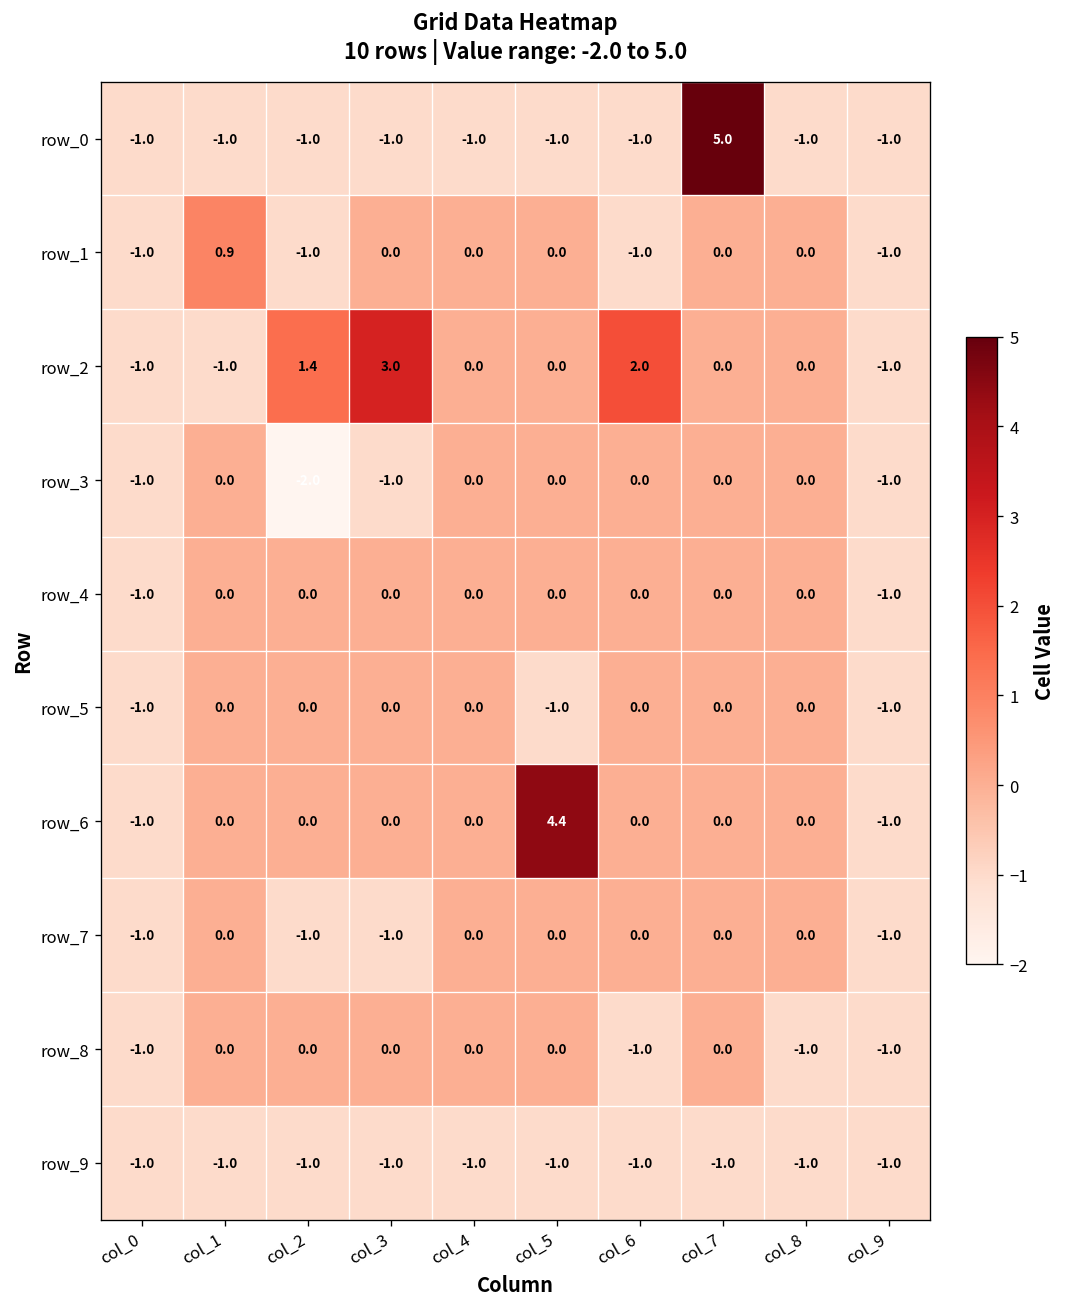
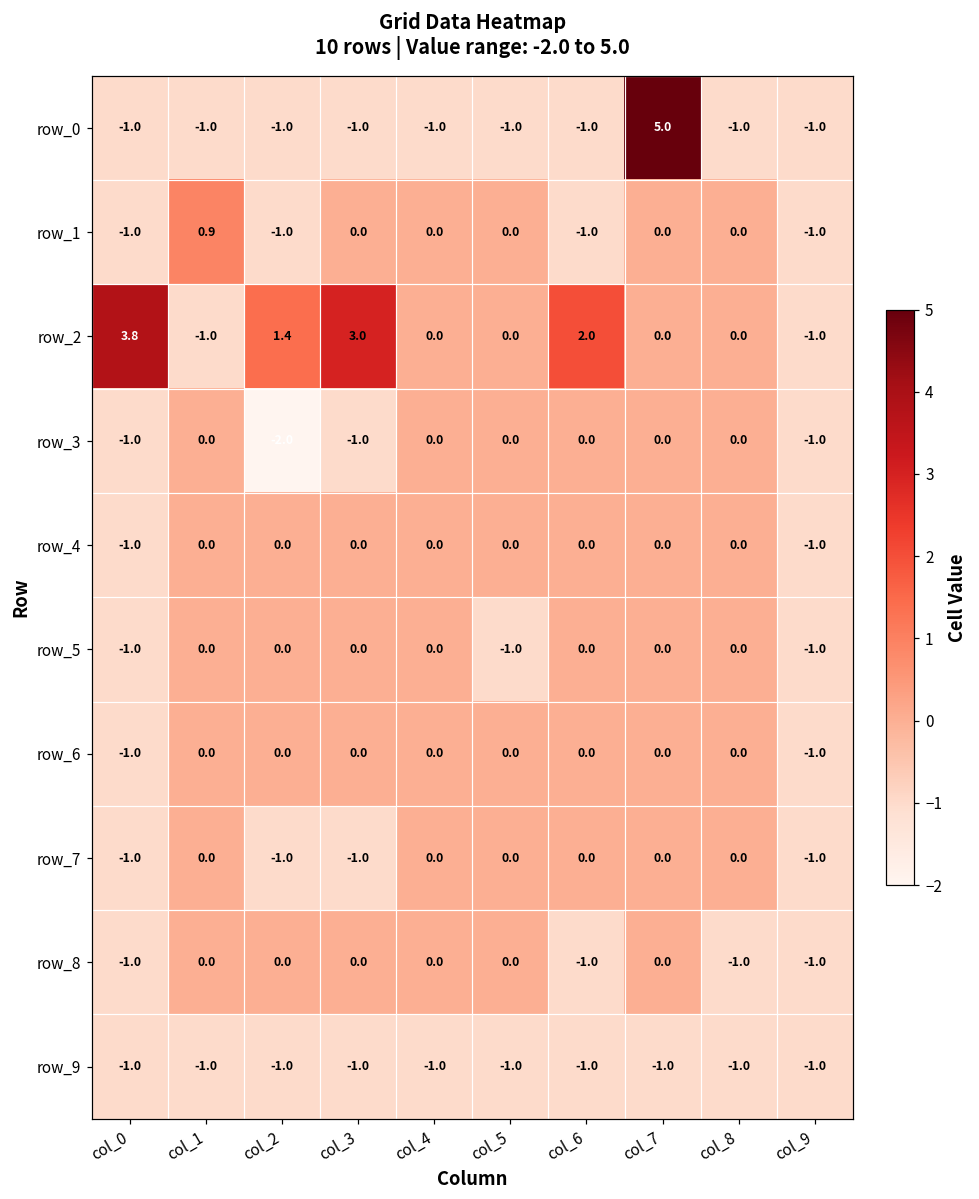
  {
    "row_0": {
      "col_0": -1.0,
      "col_1": -1.0,
      "col_2": -1.0,
      "col_3": -1.0,
      "col_4": -1.0,
      "col_5": -1.0,
      "col_6": -1.0,
      "col_7": 5.0,
      "col_8": -1.0,
      "col_9": -1.0
    },
    "row_1": {
      "col_0": -1.0,
      "col_1": 0.9,
      "col_2": -1.0,
      "col_3": 0.0,
      "col_4": 0.0,
      "col_5": 0.0,
      "col_6": -1.0,
      "col_7": 0.0,
      "col_8": 0.0,
      "col_9": -1.0
    },
    "row_2": {
-     "col_0": -1.0,
+     "col_0": 3.8,
      "col_1": -1.0,
      "col_2": 1.4,
      "col_3": 3.0,
      "col_4": 0.0,
      "col_5": 0.0,
      "col_6": 2.0,
      "col_7": 0.0,
      "col_8": 0.0,
      "col_9": -1.0
    },
    "row_3": {
      "col_0": -1.0,
      "col_1": 0.0,
      "col_3": -1.0,
      "col_4": 0.0,
      "col_5": 0.0,
      "col_6": 0.0,
      "col_7": 0.0,
      "col_8": 0.0,
      "col_9": -1.0
    },
    "row_4": {
      "col_0": -1.0,
      "col_1": 0.0,
      "col_2": 0.0,
      "col_3": 0.0,
      "col_4": 0.0,
      "col_5": 0.0,
      "col_6": 0.0,
      "col_7": 0.0,
      "col_8": 0.0,
      "col_9": -1.0
    },
    "row_5": {
      "col_0": -1.0,
      "col_1": 0.0,
      "col_2": 0.0,
      "col_3": 0.0,
      "col_4": 0.0,
      "col_5": -1.0,
      "col_6": 0.0,
      "col_7": 0.0,
      "col_8": 0.0,
      "col_9": -1.0
    },
    "row_6": {
      "col_0": -1.0,
      "col_1": 0.0,
      "col_2": 0.0,
      "col_3": 0.0,
      "col_4": 0.0,
-     "col_5": 4.4,
+     "col_5": 0.0,
      "col_6": 0.0,
      "col_7": 0.0,
      "col_8": 0.0,
      "col_9": -1.0
    },
    "row_7": {
      "col_0": -1.0,
      "col_1": 0.0,
      "col_2": -1.0,
      "col_3": -1.0,
      "col_4": 0.0,
      "col_5": 0.0,
      "col_6": 0.0,
      "col_7": 0.0,
      "col_8": 0.0,
      "col_9": -1.0
    },
    "row_8": {
      "col_0": -1.0,
      "col_1": 0.0,
      "col_2": 0.0,
      "col_3": 0.0,
      "col_4": 0.0,
      "col_5": 0.0,
      "col_6": -1.0,
      "col_7": 0.0,
      "col_8": -1.0,
      "col_9": -1.0
    },
    "row_9": {
      "col_0": -1.0,
      "col_1": -1.0,
      "col_2": -1.0,
      "col_3": -1.0,
      "col_4": -1.0,
      "col_5": -1.0,
      "col_6": -1.0,
      "col_7": -1.0,
      "col_8": -1.0,
      "col_9": -1.0
    }
  }
